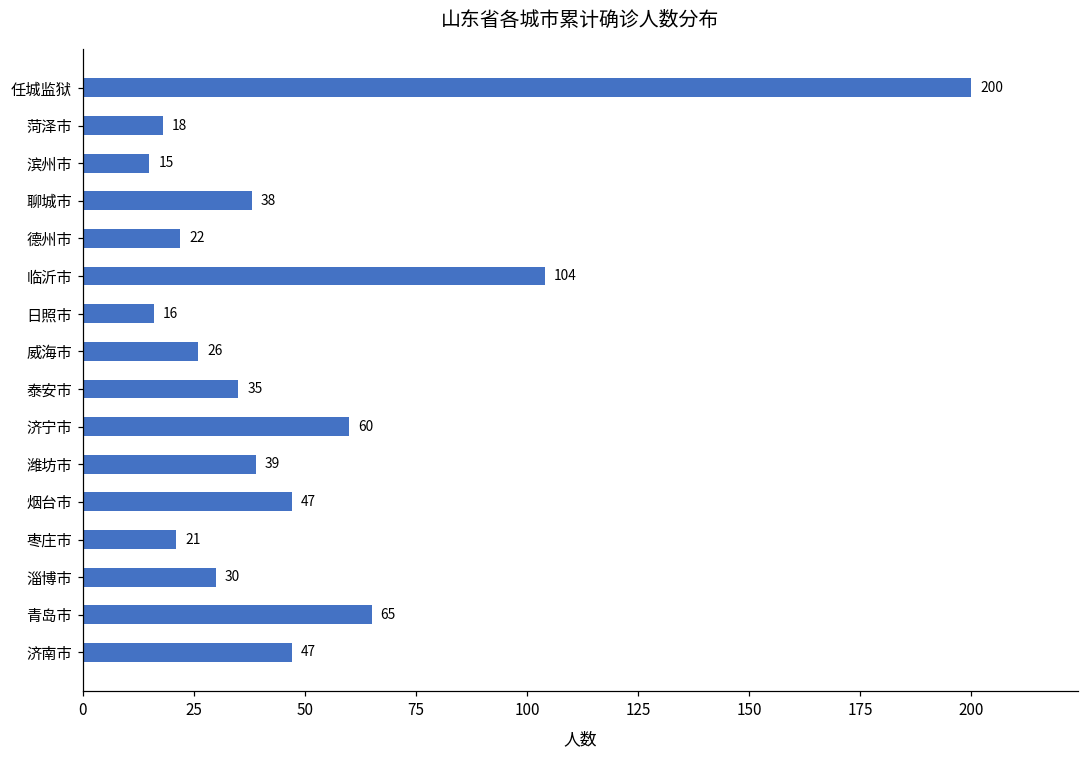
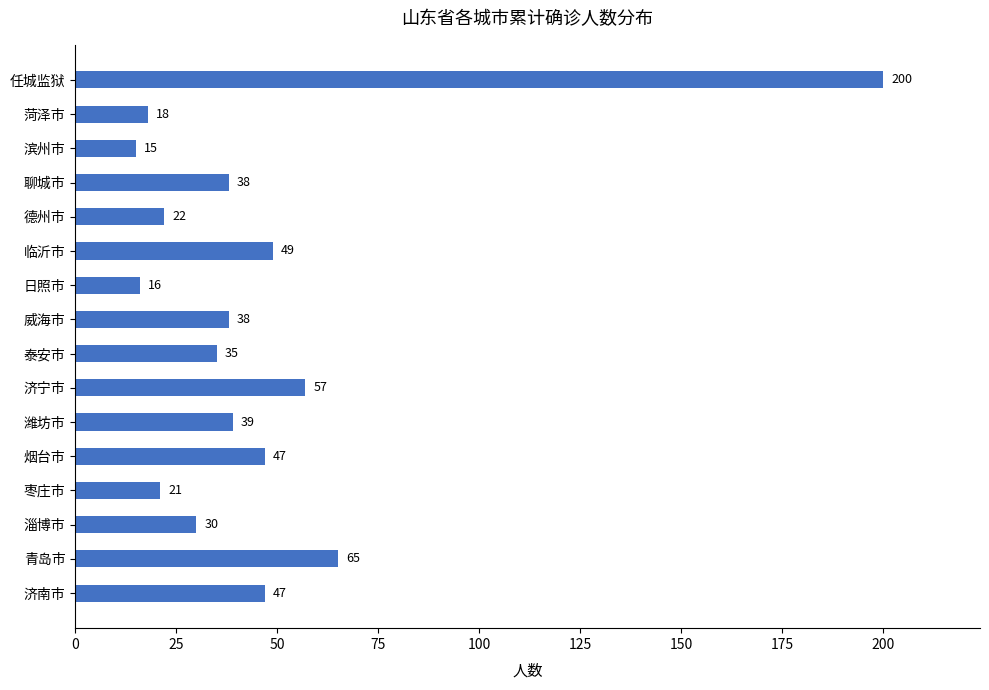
  {
    "任城监狱": 200,
    "菏泽市": 18,
    "滨州市": 15,
    "聊城市": 38,
    "德州市": 22,
-   "临沂市": 104,
+   "临沂市": 49,
    "日照市": 16,
-   "威海市": 26,
+   "威海市": 38,
    "泰安市": 35,
-   "济宁市": 60,
+   "济宁市": 57,
    "潍坊市": 39,
    "烟台市": 47,
    "枣庄市": 21,
    "淄博市": 30,
    "青岛市": 65,
    "济南市": 47
  }
